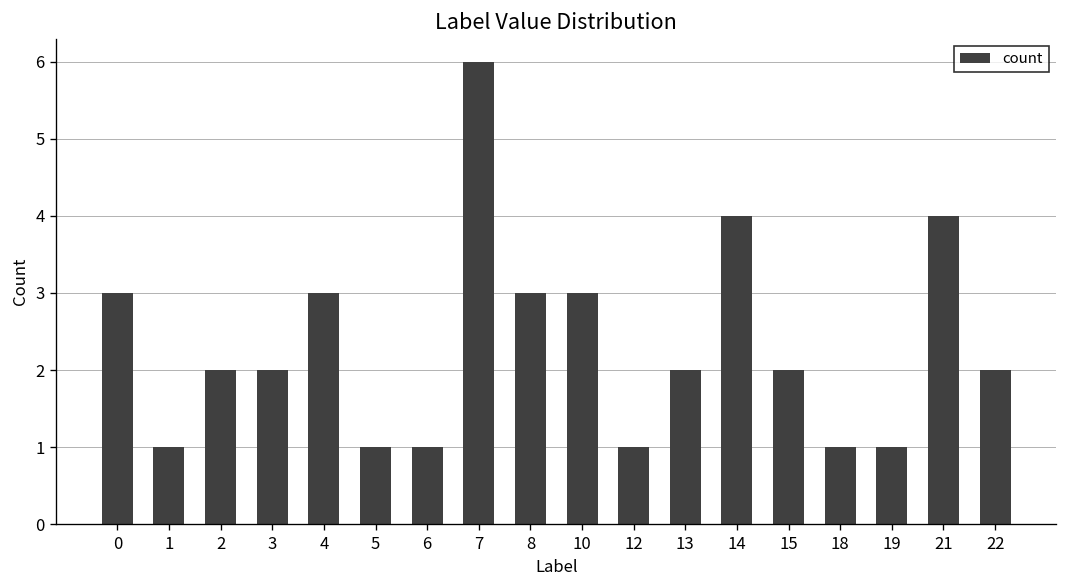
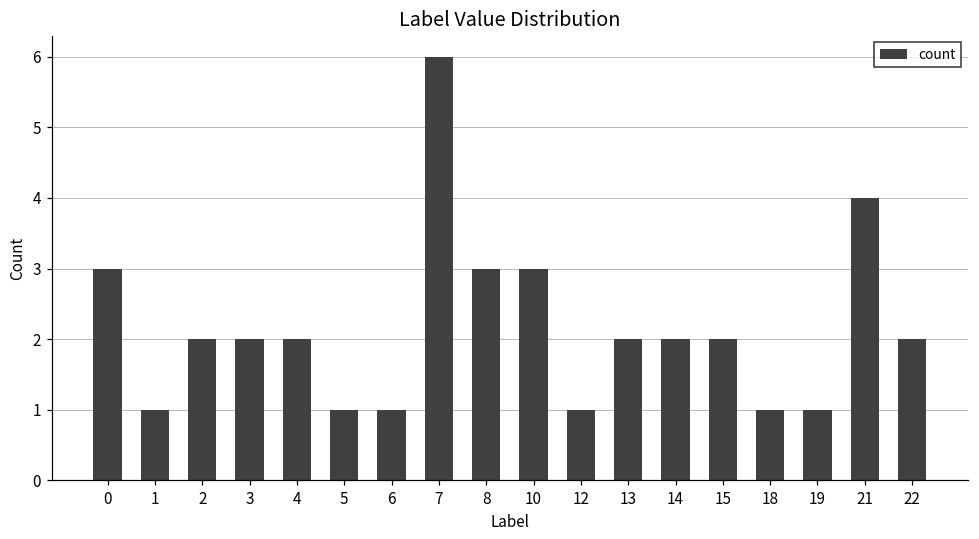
  {
    "0": 3,
    "1": 1,
    "2": 2,
    "3": 2,
-   "4": 3,
+   "4": 2,
    "5": 1,
    "6": 1,
    "7": 6,
    "8": 3,
    "10": 3,
    "12": 1,
    "13": 2,
-   "14": 4,
+   "14": 2,
    "15": 2,
    "18": 1,
    "19": 1,
    "21": 4,
    "22": 2
  }
